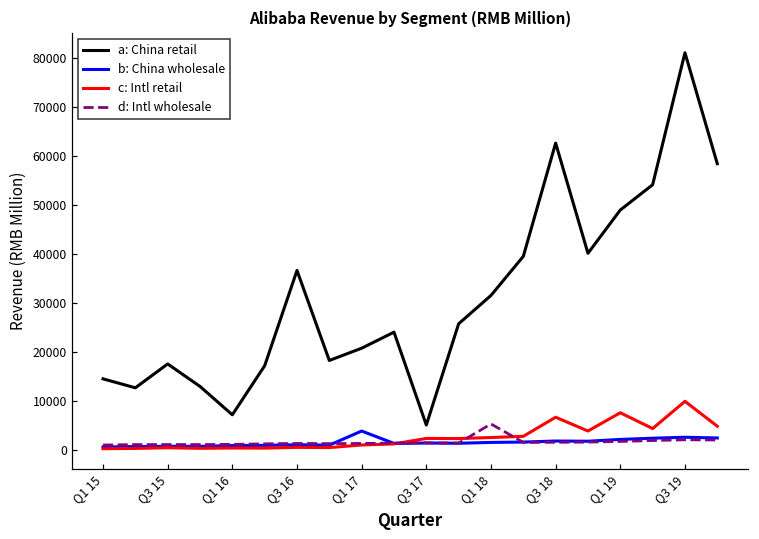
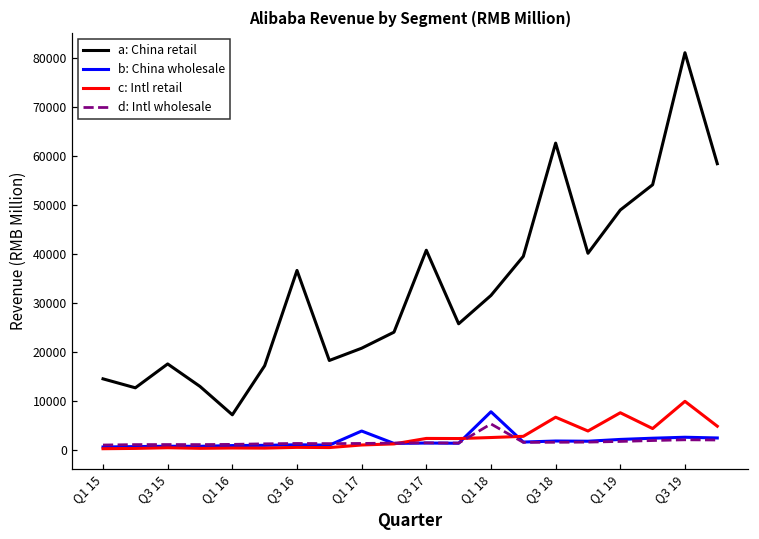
  {
    "a: China retail": {
      "Q1 15": 15000,
      "Q3 15": 18000,
      "Q1 16": 7000,
      "Q3 16": 37000,
      "Q1 17": 21000,
-     "Q3 17": 5000,
+     "Q3 17": 41000,
      "Q1 18": 32000,
      "Q3 18": 63000,
      "Q1 19": 49000,
      "Q3 19": 81000
    },
    "b: China wholesale": {
      "Q1 17": 4000,
-     "Q1 18": 2000
+     "Q1 18": 8000
    },
    "c: Intl retail": {
      "Q3 17": 2000,
      "Q1 18": 3000,
      "Q3 18": 7000,
      "Q1 19": 8000,
      "Q3 19": 10000
    },
    "d: Intl wholesale": {
      "Q1 18": 5000
    }
  }
